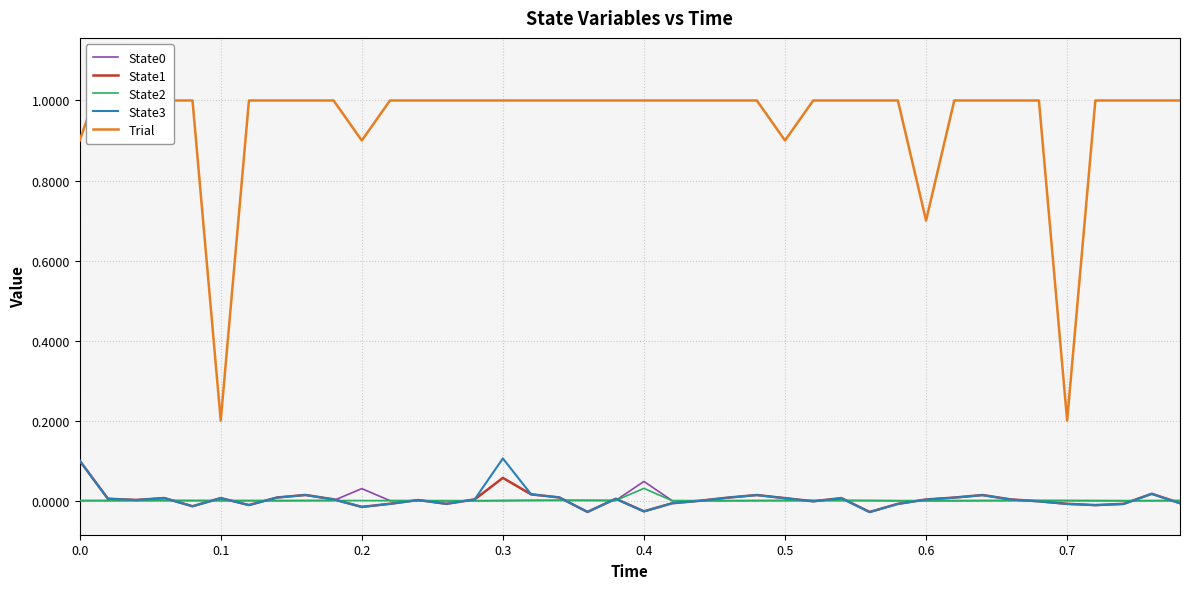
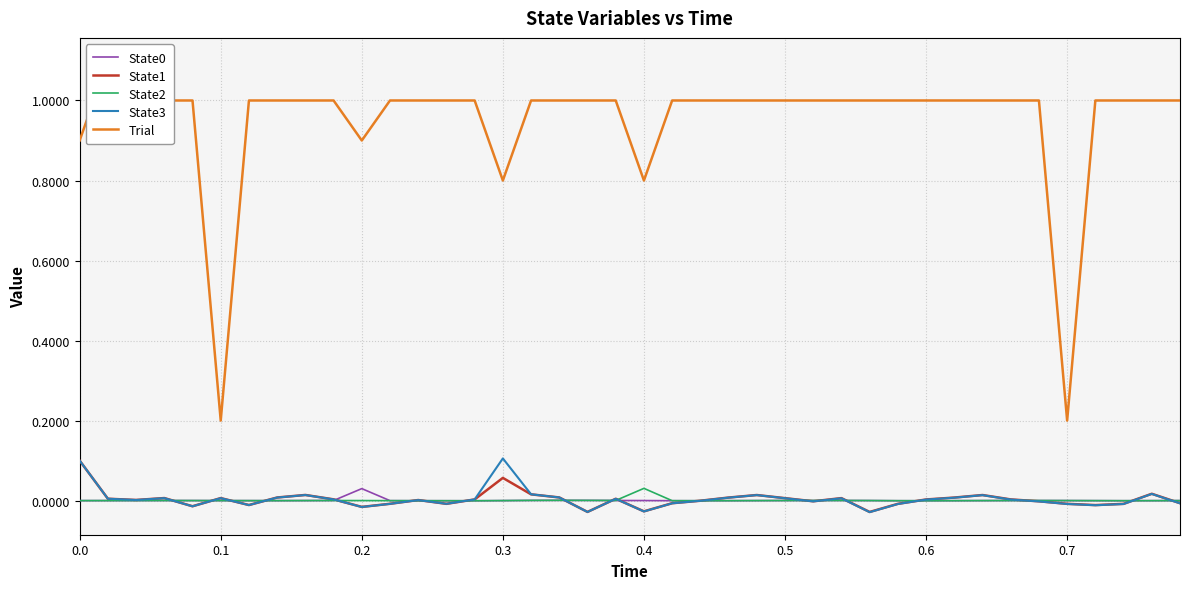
  {
    "State0": {
      "0.2": 0.03,
-     "0.4": 0.05
+     "0.4": 0.00
    },
    "State1": {
      "0.3": 0.06
    },
    "State2": {
      "0.2": 0.00,
      "0.4": 0.03
    },
    "State3": {
      "0.3": 0.11
    },
    "Trial": {
      "0.0": 0.9,
      "0.1": 0.2,
      "0.2": 0.9,
-     "0.3": 1.0,
-     "0.4": 1.0,
-     "0.5": 0.9,
-     "0.6": 0.7,
+     "0.3": 0.8,
+     "0.4": 0.8,
+     "0.5": 1.0,
+     "0.6": 1.0,
      "0.7": 0.2
    }
  }
